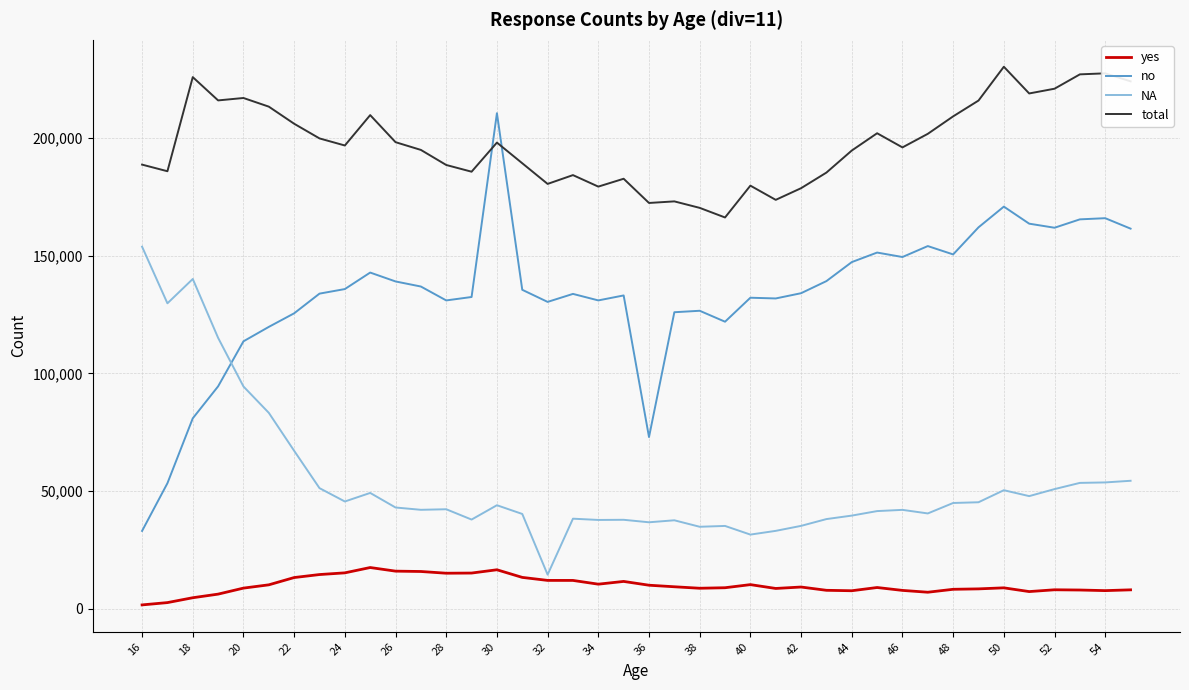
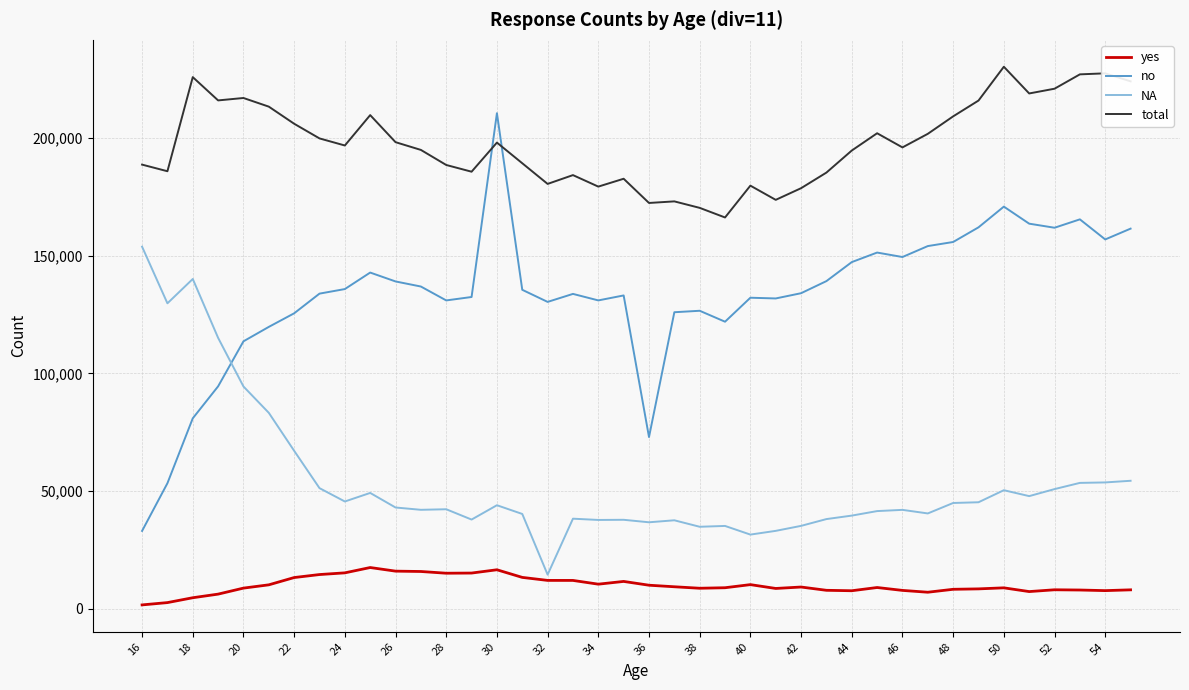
  {
    "yes": {
      "16": "2,000",
      "18": "5,000",
      "20": "9,000",
      "22": "13,000",
      "24": "15,000",
      "26": "16,000",
      "28": "15,000",
      "30": "17,000",
      "32": "12,000",
      "34": "11,000",
      "36": "10,000",
      "38": "9,000",
      "40": "10,000",
      "42": "9,000",
      "44": "8,000",
      "46": "8,000",
      "48": "8,000",
      "50": "9,000",
      "52": "8,000",
      "54": "8,000"
    },
    "no": {
      "16": "33,000",
      "18": "81,000",
      "20": "114,000",
      "22": "125,000",
      "24": "136,000",
      "26": "139,000",
      "28": "131,000",
      "30": "210,000",
      "32": "130,000",
      "34": "131,000",
      "36": "73,000",
      "38": "127,000",
      "40": "132,000",
      "42": "134,000",
      "44": "147,000",
      "46": "149,000",
-     "48": "150,000",
+     "48": "156,000",
      "50": "171,000",
      "52": "162,000",
-     "54": "166,000"
+     "54": "157,000"
    },
    "NA": {
      "16": "154,000",
      "18": "140,000",
      "20": "94,000",
      "22": "67,000",
      "24": "46,000",
      "26": "43,000",
      "28": "42,000",
      "30": "44,000",
      "32": "15,000",
      "34": "38,000",
      "36": "37,000",
      "38": "35,000",
      "40": "32,000",
      "42": "35,000",
      "44": "40,000",
      "46": "42,000",
      "48": "45,000",
      "50": "50,000",
      "52": "51,000",
      "54": "54,000"
    },
    "total": {
      "16": "189,000",
      "18": "226,000",
      "20": "217,000",
      "22": "206,000",
      "24": "197,000",
      "26": "198,000",
      "28": "188,000",
      "30": "198,000",
      "32": "180,000",
      "34": "179,000",
      "36": "172,000",
      "38": "170,000",
      "40": "180,000",
      "42": "179,000",
      "44": "195,000",
      "46": "196,000",
      "48": "209,000",
      "50": "230,000",
      "52": "221,000"
    }
  }
